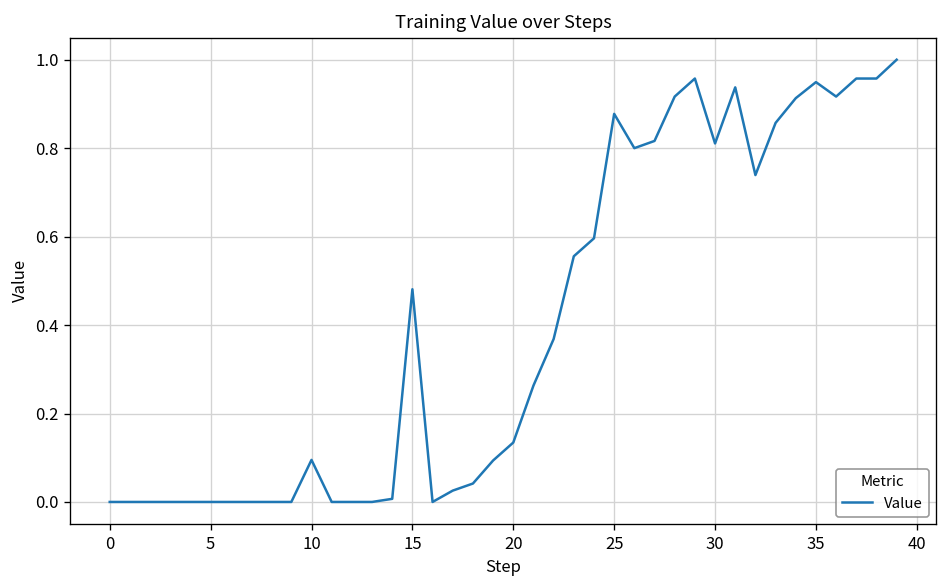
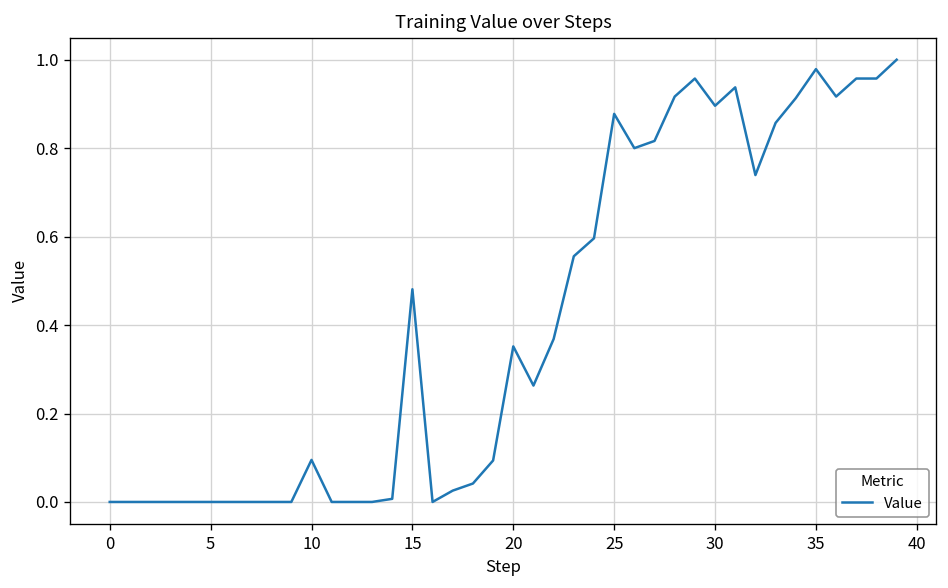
  {
    "0": 0.00,
    "5": 0.00,
    "10": 0.10,
    "15": 0.48,
-   "20": 0.13,
+   "20": 0.35,
    "25": 0.88,
-   "30": 0.81,
-   "35": 0.95
+   "30": 0.90,
+   "35": 0.98
  }
